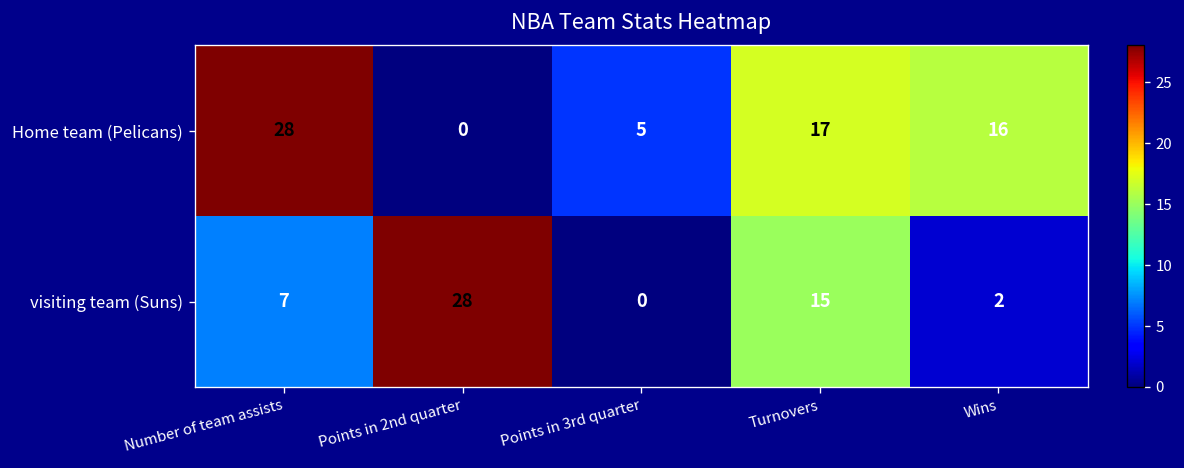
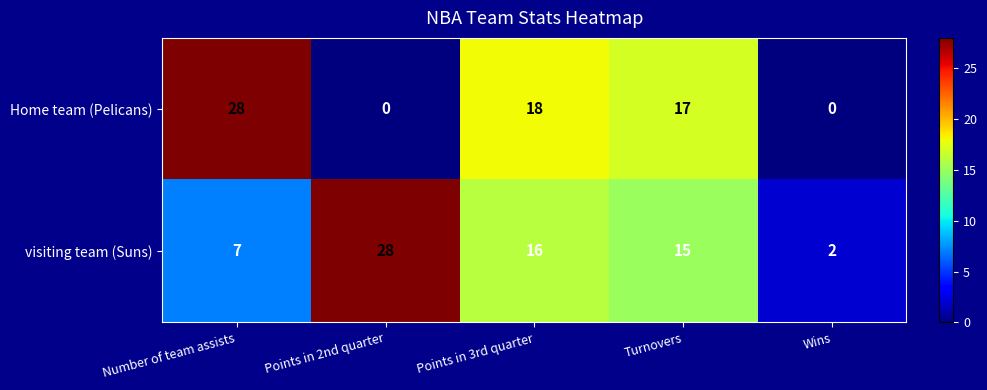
  {
    "Home team (Pelicans)": {
      "Number of team assists": 28,
      "Points in 2nd quarter": 0,
-     "Points in 3rd quarter": 5,
+     "Points in 3rd quarter": 18,
      "Turnovers": 17,
-     "Wins": 16
+     "Wins": 0
    },
    "visiting team (Suns)": {
      "Number of team assists": 7,
      "Points in 2nd quarter": 28,
-     "Points in 3rd quarter": 0,
+     "Points in 3rd quarter": 16,
      "Turnovers": 15,
      "Wins": 2
    }
  }
